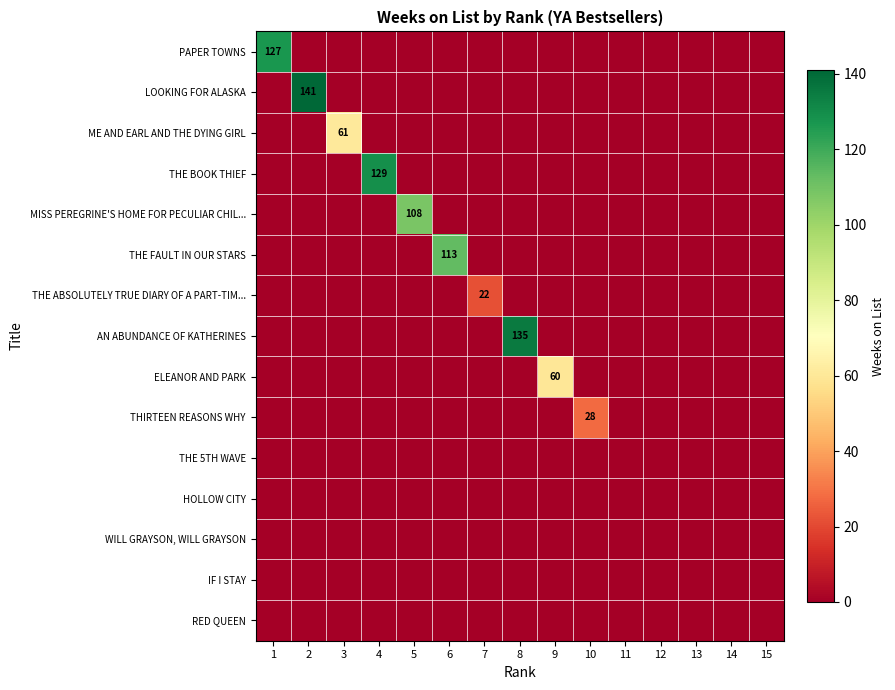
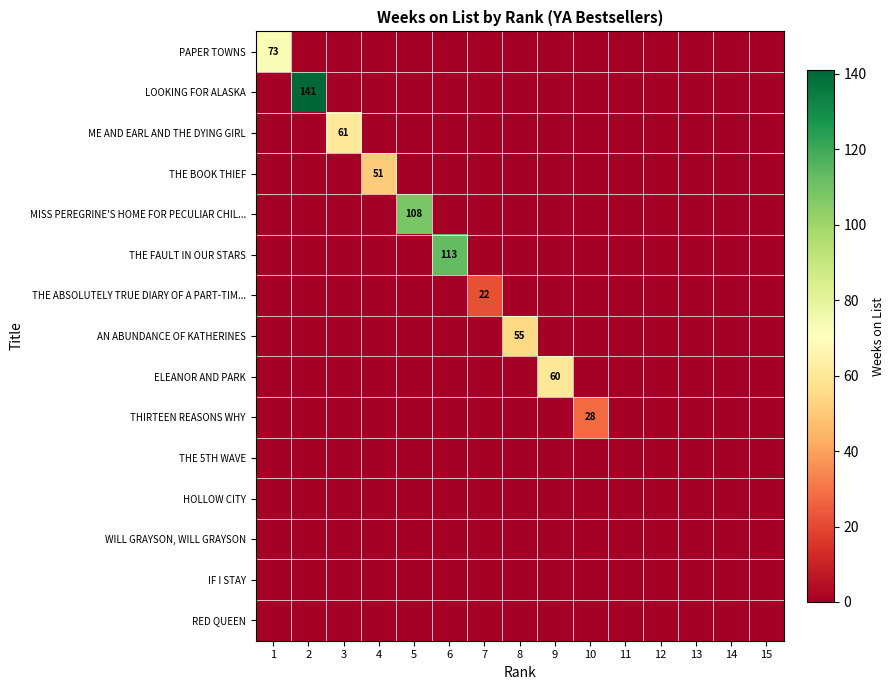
  {
    "PAPER TOWNS": {
-     "1": 127
+     "1": 73
    },
    "LOOKING FOR ALASKA": {
      "2": 141
    },
    "ME AND EARL AND THE DYING GIRL": {
      "3": 61
    },
    "THE BOOK THIEF": {
-     "4": 129
+     "4": 51
    },
    "MISS PEREGRINE'S HOME FOR PECULIAR CHIL...": {
      "5": 108
    },
    "THE FAULT IN OUR STARS": {
      "6": 113
    },
    "THE ABSOLUTELY TRUE DIARY OF A PART-TIM...": {
      "7": 22
    },
    "AN ABUNDANCE OF KATHERINES": {
-     "8": 135
+     "8": 55
    },
    "ELEANOR AND PARK": {
      "9": 60
    },
    "THIRTEEN REASONS WHY": {
      "10": 28
    }
  }
